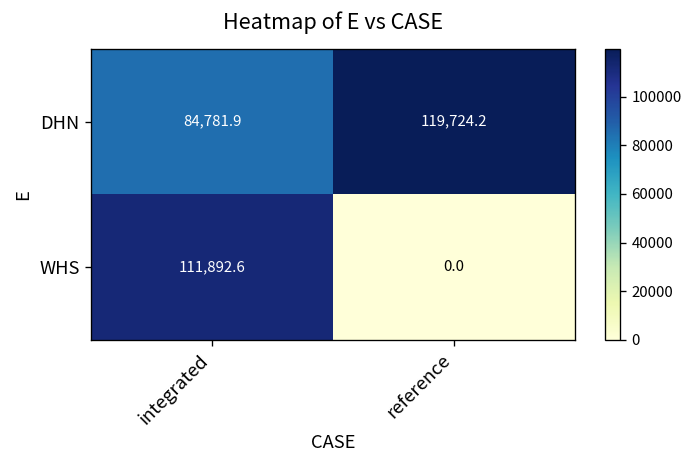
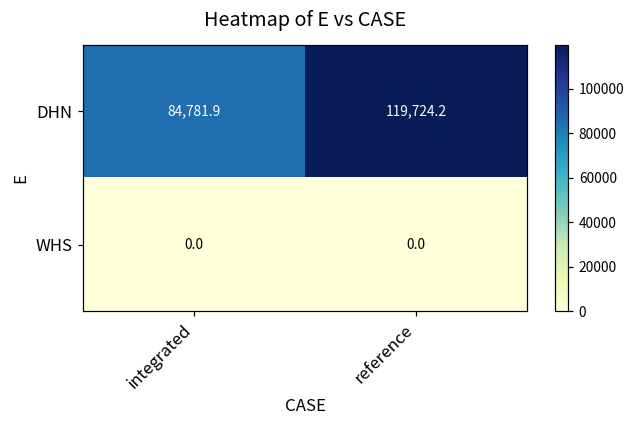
  {
    "DHN": {
      "integrated": "84,781.9",
      "reference": "119,724.2"
    },
    "WHS": {
-     "integrated": "111,892.6",
+     "integrated": "0.0",
      "reference": "0.0"
    }
  }
